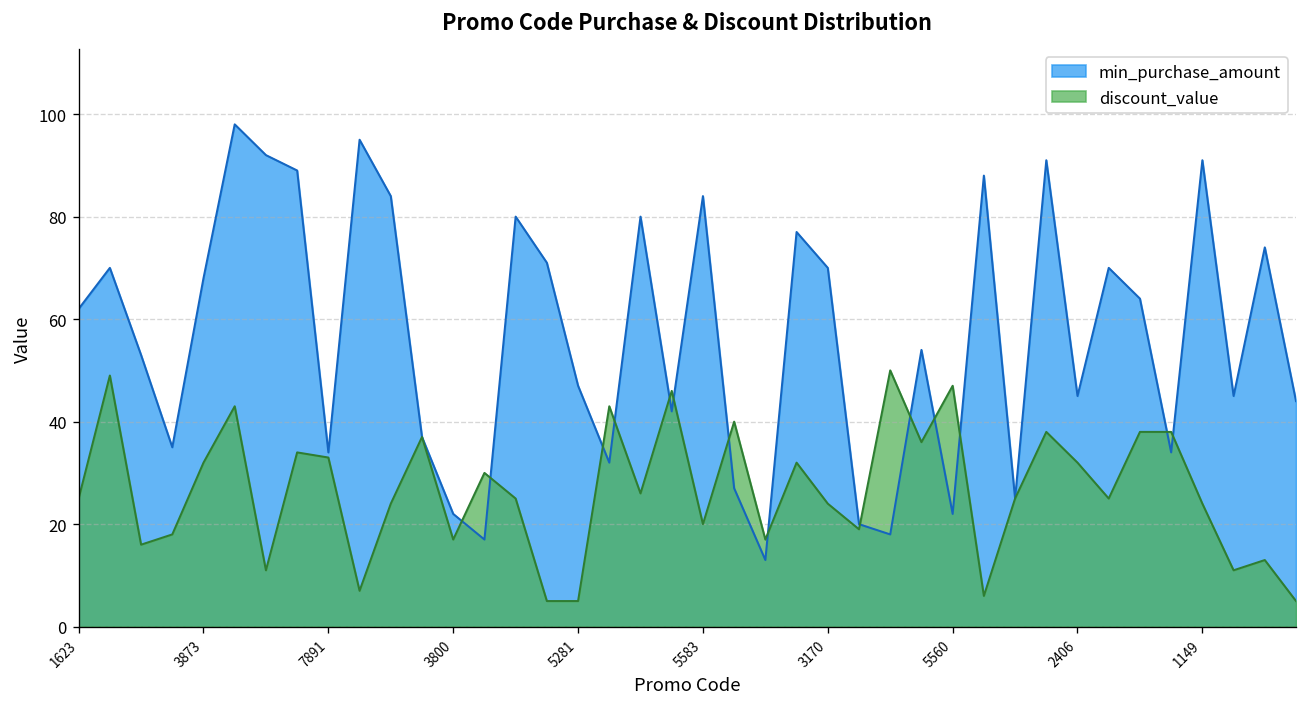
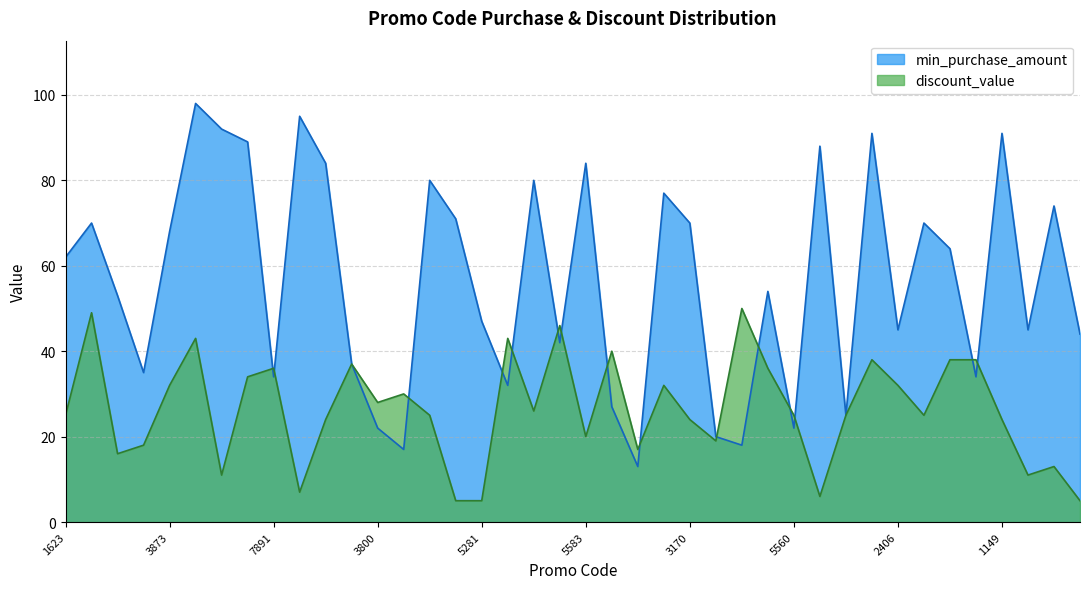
  {
    "min_purchase_amount": {
      "1623": 62,
      "3873": 68,
      "7891": 34,
      "3800": 22,
      "5281": 47,
      "5583": 84,
      "3170": 70,
      "5560": 22,
      "2406": 45,
      "1149": 91
    },
    "discount_value": {
      "1623": 25,
      "3873": 32,
-     "7891": 33,
-     "3800": 17,
+     "7891": 36,
+     "3800": 28,
      "5281": 5,
      "5583": 20,
      "3170": 24,
-     "5560": 47,
+     "5560": 25,
      "2406": 32,
      "1149": 24
    }
  }
